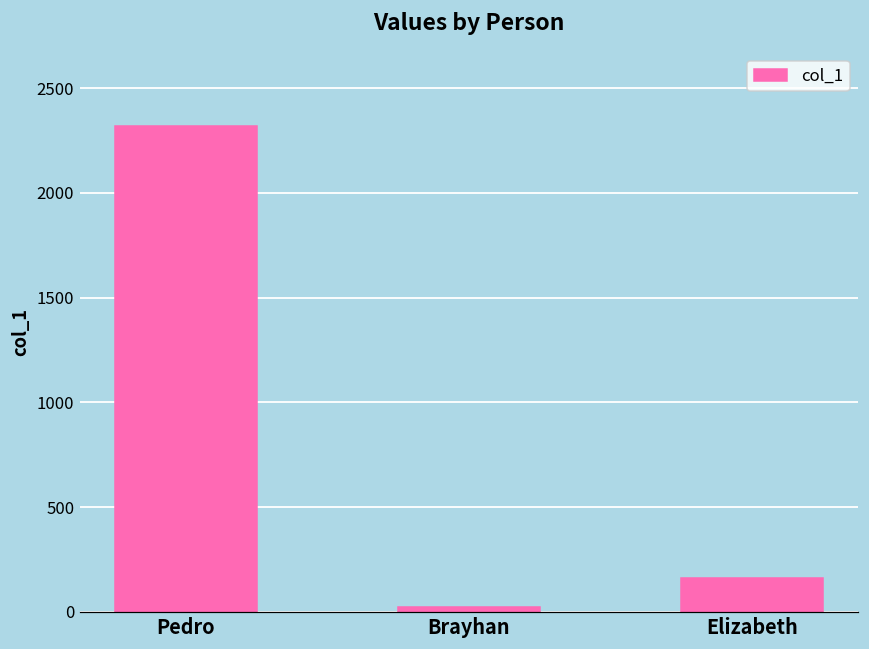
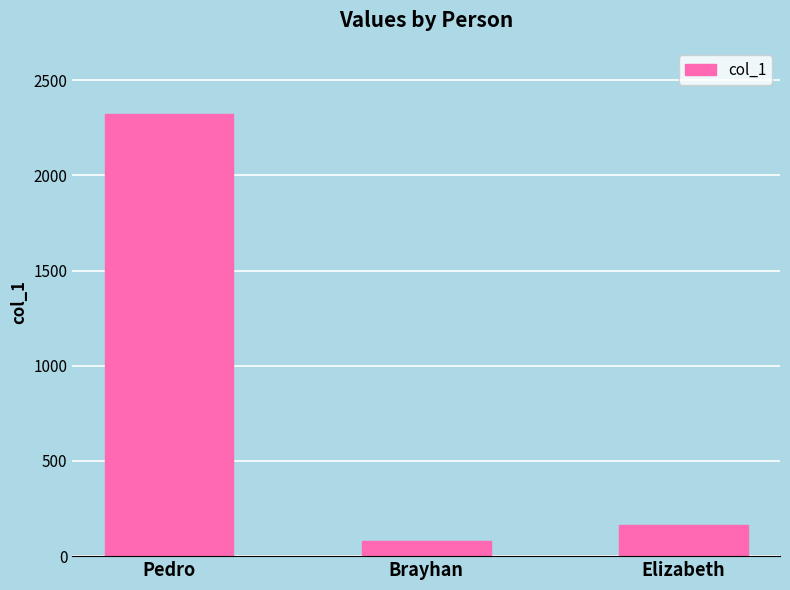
  {
    "Pedro": 2320,
-   "Brayhan": 20,
+   "Brayhan": 80,
    "Elizabeth": 160
  }
